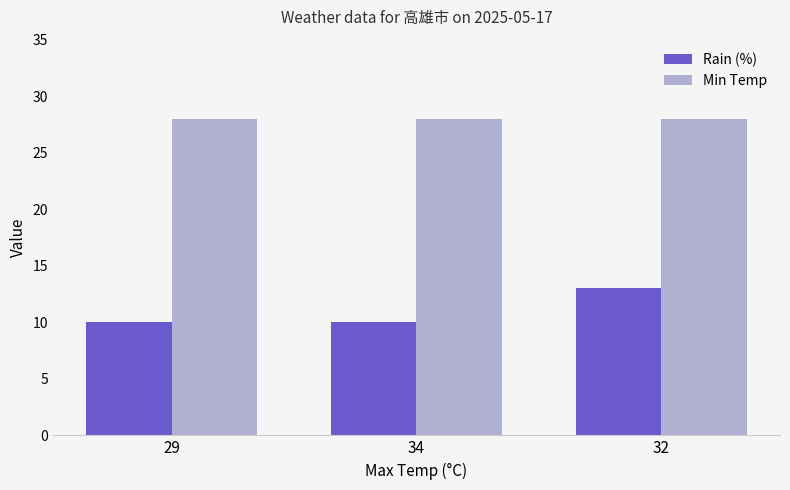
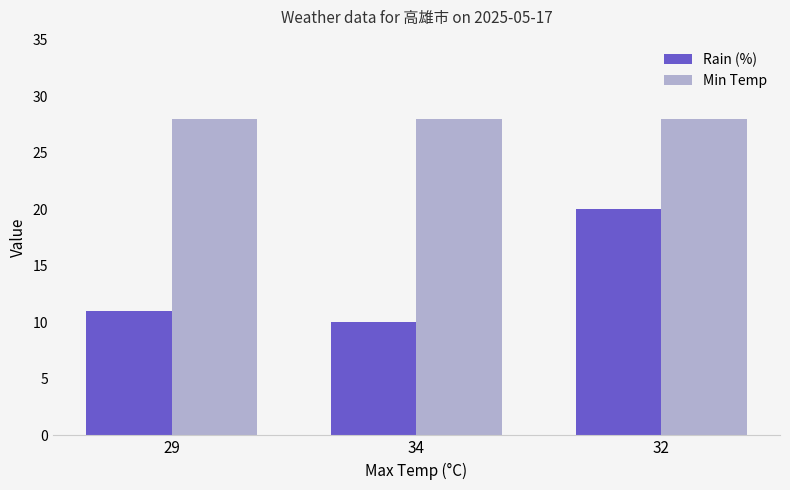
  {
    "Rain (%)": {
-     "29": 10,
+     "29": 11,
      "34": 10,
-     "32": 13
+     "32": 20
    },
    "Min Temp": {
      "29": 28,
      "34": 28,
      "32": 28
    }
  }
